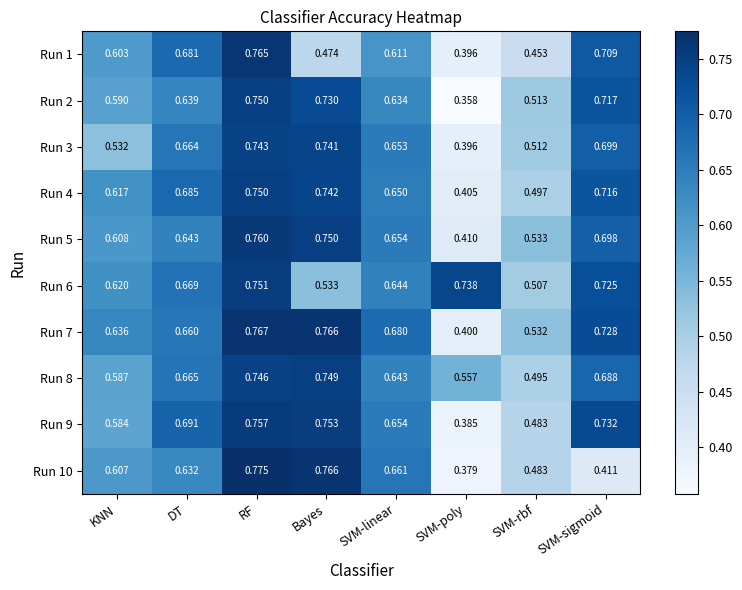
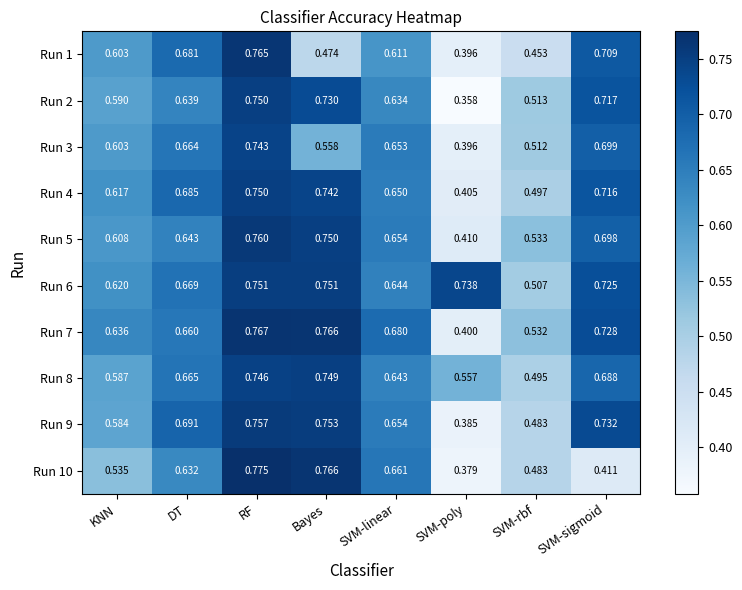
  {
    "Run 1": {
      "KNN": 0.603,
      "DT": 0.681,
      "RF": 0.765,
      "Bayes": 0.474,
      "SVM-linear": 0.611,
      "SVM-poly": 0.396,
      "SVM-rbf": 0.453,
      "SVM-sigmoid": 0.709
    },
    "Run 2": {
      "KNN": 0.590,
      "DT": 0.639,
      "RF": 0.750,
      "Bayes": 0.730,
      "SVM-linear": 0.634,
      "SVM-poly": 0.358,
      "SVM-rbf": 0.513,
      "SVM-sigmoid": 0.717
    },
    "Run 3": {
-     "KNN": 0.532,
+     "KNN": 0.603,
      "DT": 0.664,
      "RF": 0.743,
-     "Bayes": 0.741,
+     "Bayes": 0.558,
      "SVM-linear": 0.653,
      "SVM-poly": 0.396,
      "SVM-rbf": 0.512,
      "SVM-sigmoid": 0.699
    },
    "Run 4": {
      "KNN": 0.617,
      "DT": 0.685,
      "RF": 0.750,
      "Bayes": 0.742,
      "SVM-linear": 0.650,
      "SVM-poly": 0.405,
      "SVM-rbf": 0.497,
      "SVM-sigmoid": 0.716
    },
    "Run 5": {
      "KNN": 0.608,
      "DT": 0.643,
      "RF": 0.760,
      "Bayes": 0.750,
      "SVM-linear": 0.654,
      "SVM-poly": 0.410,
      "SVM-rbf": 0.533,
      "SVM-sigmoid": 0.698
    },
    "Run 6": {
      "KNN": 0.620,
      "DT": 0.669,
      "RF": 0.751,
-     "Bayes": 0.533,
+     "Bayes": 0.751,
      "SVM-linear": 0.644,
      "SVM-poly": 0.738,
      "SVM-rbf": 0.507,
      "SVM-sigmoid": 0.725
    },
    "Run 7": {
      "KNN": 0.636,
      "DT": 0.660,
      "RF": 0.767,
      "Bayes": 0.766,
      "SVM-linear": 0.680,
      "SVM-poly": 0.400,
      "SVM-rbf": 0.532,
      "SVM-sigmoid": 0.728
    },
    "Run 8": {
      "KNN": 0.587,
      "DT": 0.665,
      "RF": 0.746,
      "Bayes": 0.749,
      "SVM-linear": 0.643,
      "SVM-poly": 0.557,
      "SVM-rbf": 0.495,
      "SVM-sigmoid": 0.688
    },
    "Run 9": {
      "KNN": 0.584,
      "DT": 0.691,
      "RF": 0.757,
      "Bayes": 0.753,
      "SVM-linear": 0.654,
      "SVM-poly": 0.385,
      "SVM-rbf": 0.483,
      "SVM-sigmoid": 0.732
    },
    "Run 10": {
-     "KNN": 0.607,
+     "KNN": 0.535,
      "DT": 0.632,
      "RF": 0.775,
      "Bayes": 0.766,
      "SVM-linear": 0.661,
      "SVM-poly": 0.379,
      "SVM-rbf": 0.483,
      "SVM-sigmoid": 0.411
    }
  }
